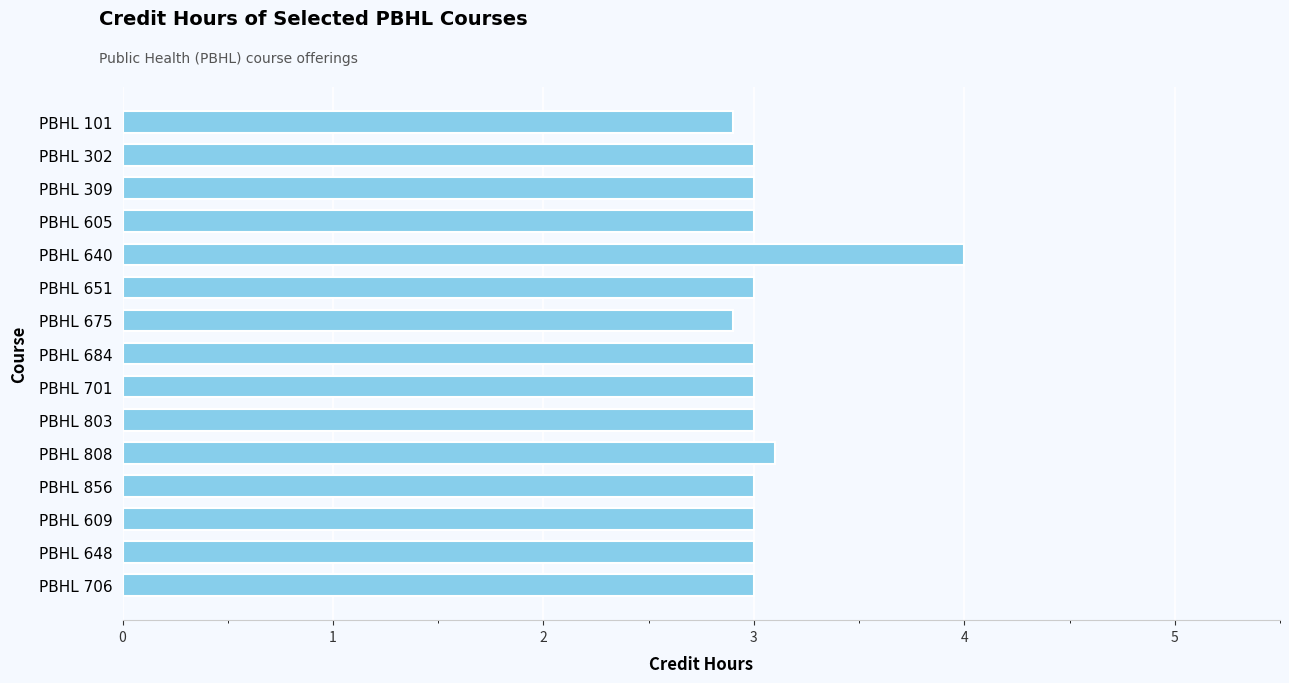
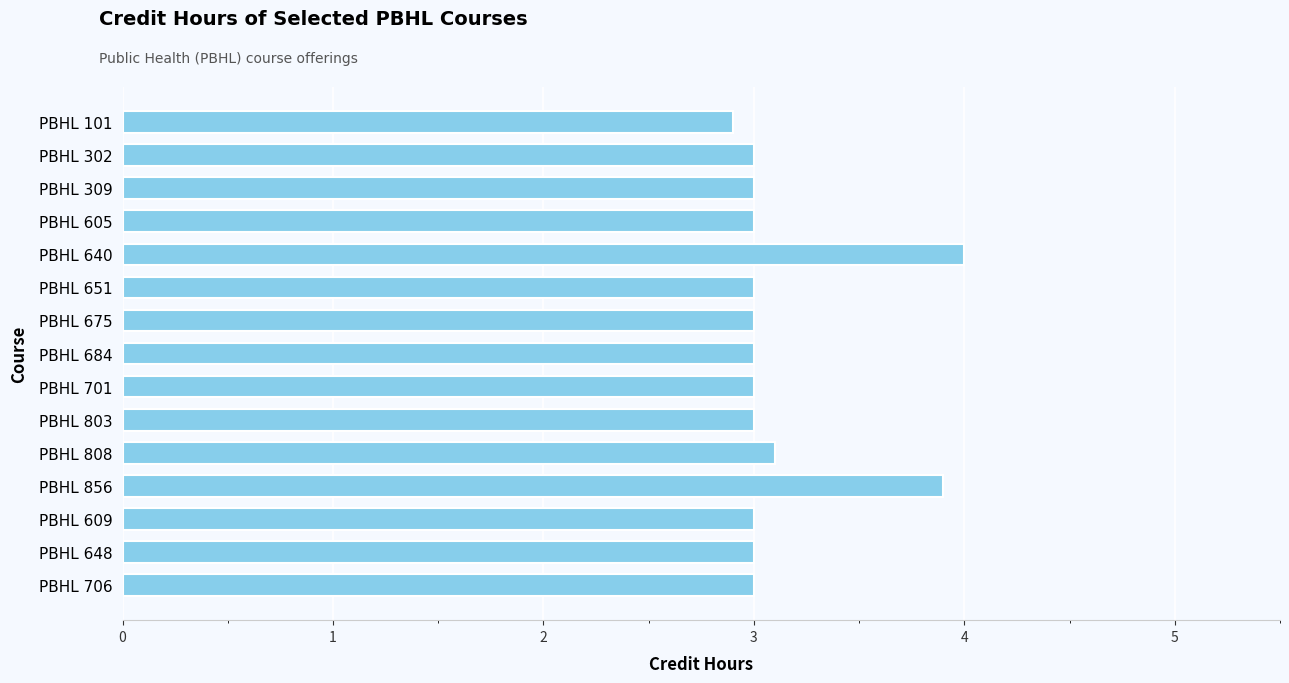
  {
    "PBHL 101": 2.9,
    "PBHL 302": 3.0,
    "PBHL 309": 3.0,
    "PBHL 605": 3.0,
    "PBHL 640": 4.0,
    "PBHL 651": 3.0,
-   "PBHL 675": 2.9,
+   "PBHL 675": 3.0,
    "PBHL 684": 3.0,
    "PBHL 701": 3.0,
    "PBHL 803": 3.0,
    "PBHL 808": 3.1,
-   "PBHL 856": 3.0,
+   "PBHL 856": 3.9,
    "PBHL 609": 3.0,
    "PBHL 648": 3.0,
    "PBHL 706": 3.0
  }
